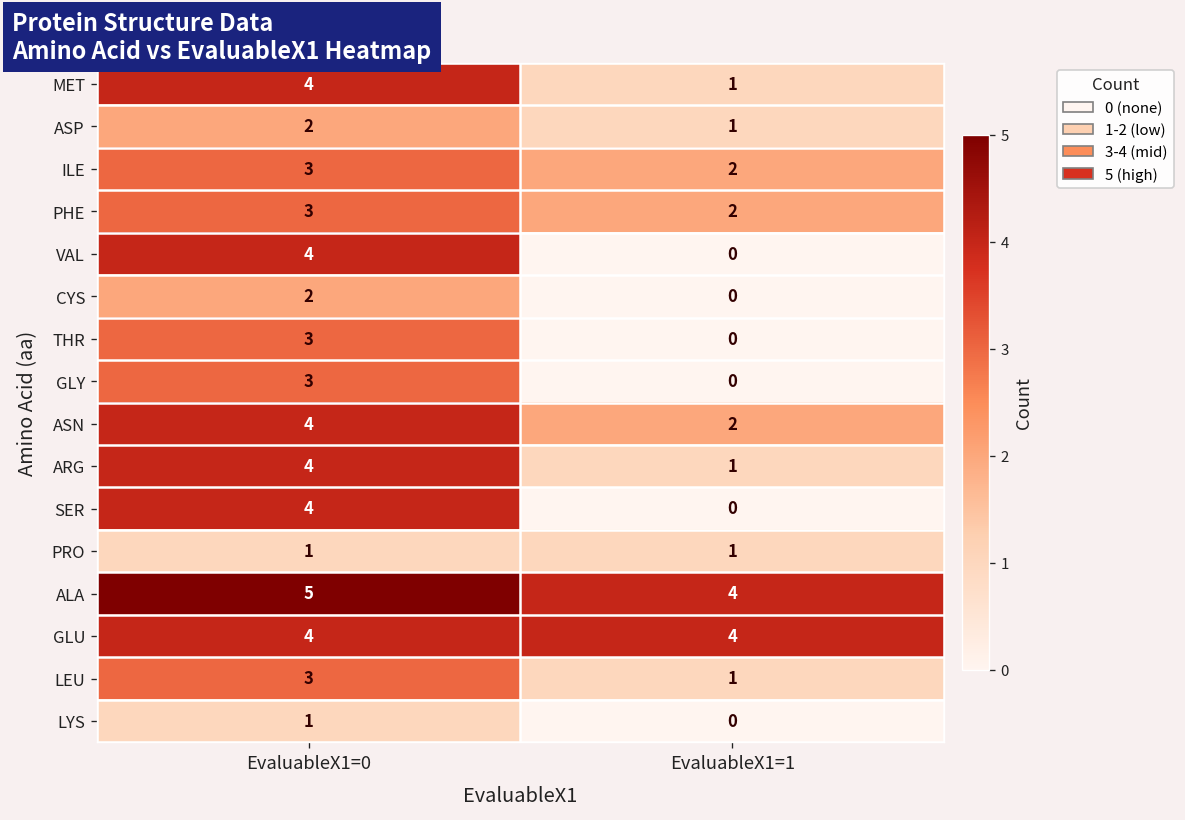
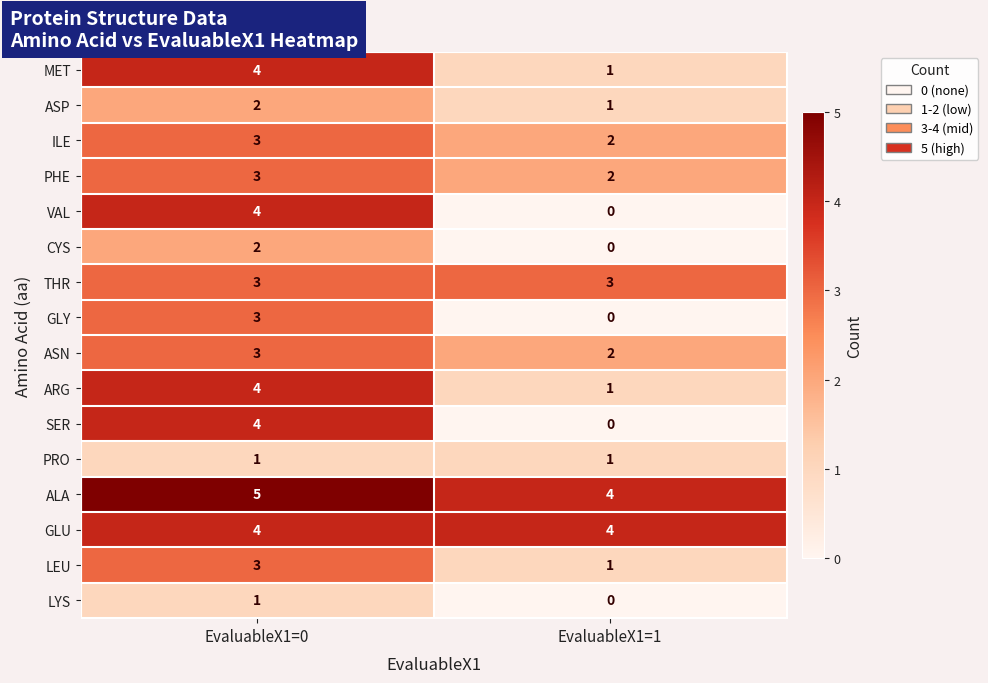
  {
    "MET": {
      "EvaluableX1=0": 4,
      "EvaluableX1=1": 1
    },
    "ASP": {
      "EvaluableX1=0": 2,
      "EvaluableX1=1": 1
    },
    "ILE": {
      "EvaluableX1=0": 3,
      "EvaluableX1=1": 2
    },
    "PHE": {
      "EvaluableX1=0": 3,
      "EvaluableX1=1": 2
    },
    "VAL": {
      "EvaluableX1=0": 4,
      "EvaluableX1=1": 0
    },
    "CYS": {
      "EvaluableX1=0": 2,
      "EvaluableX1=1": 0
    },
    "THR": {
      "EvaluableX1=0": 3,
-     "EvaluableX1=1": 0
+     "EvaluableX1=1": 3
    },
    "GLY": {
      "EvaluableX1=0": 3,
      "EvaluableX1=1": 0
    },
    "ASN": {
-     "EvaluableX1=0": 4,
+     "EvaluableX1=0": 3,
      "EvaluableX1=1": 2
    },
    "ARG": {
      "EvaluableX1=0": 4,
      "EvaluableX1=1": 1
    },
    "SER": {
      "EvaluableX1=0": 4,
      "EvaluableX1=1": 0
    },
    "PRO": {
      "EvaluableX1=0": 1,
      "EvaluableX1=1": 1
    },
    "ALA": {
      "EvaluableX1=0": 5,
      "EvaluableX1=1": 4
    },
    "GLU": {
      "EvaluableX1=0": 4,
      "EvaluableX1=1": 4
    },
    "LEU": {
      "EvaluableX1=0": 3,
      "EvaluableX1=1": 1
    },
    "LYS": {
      "EvaluableX1=0": 1,
      "EvaluableX1=1": 0
    }
  }
